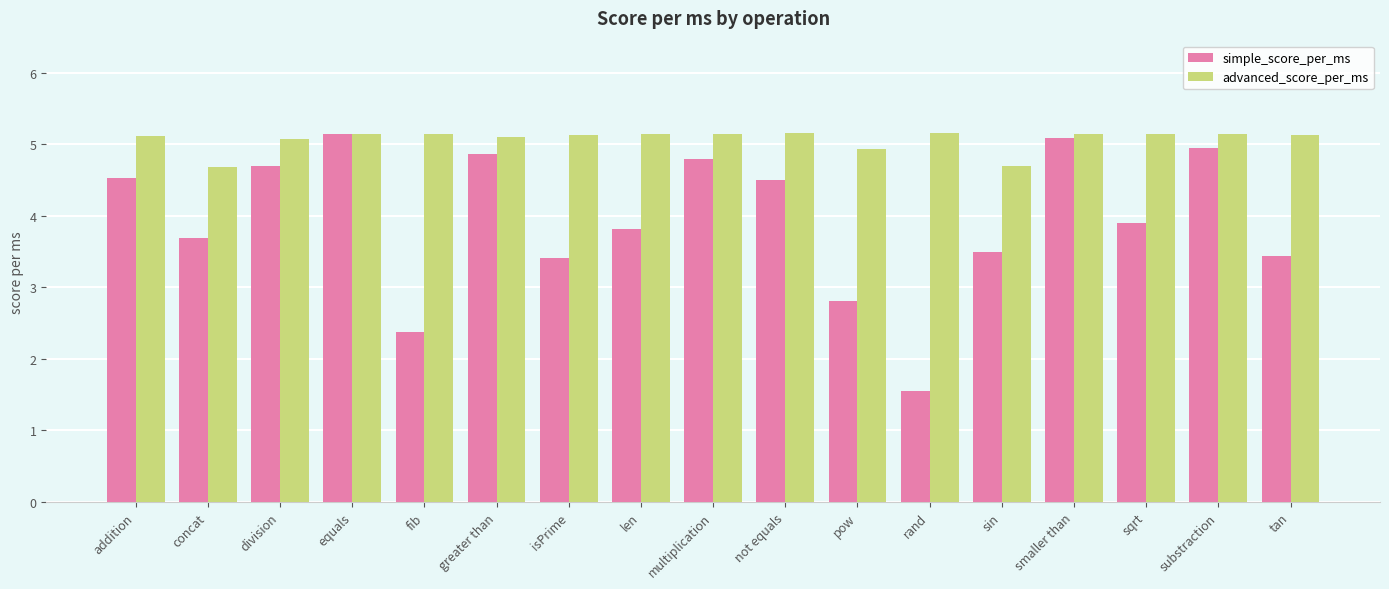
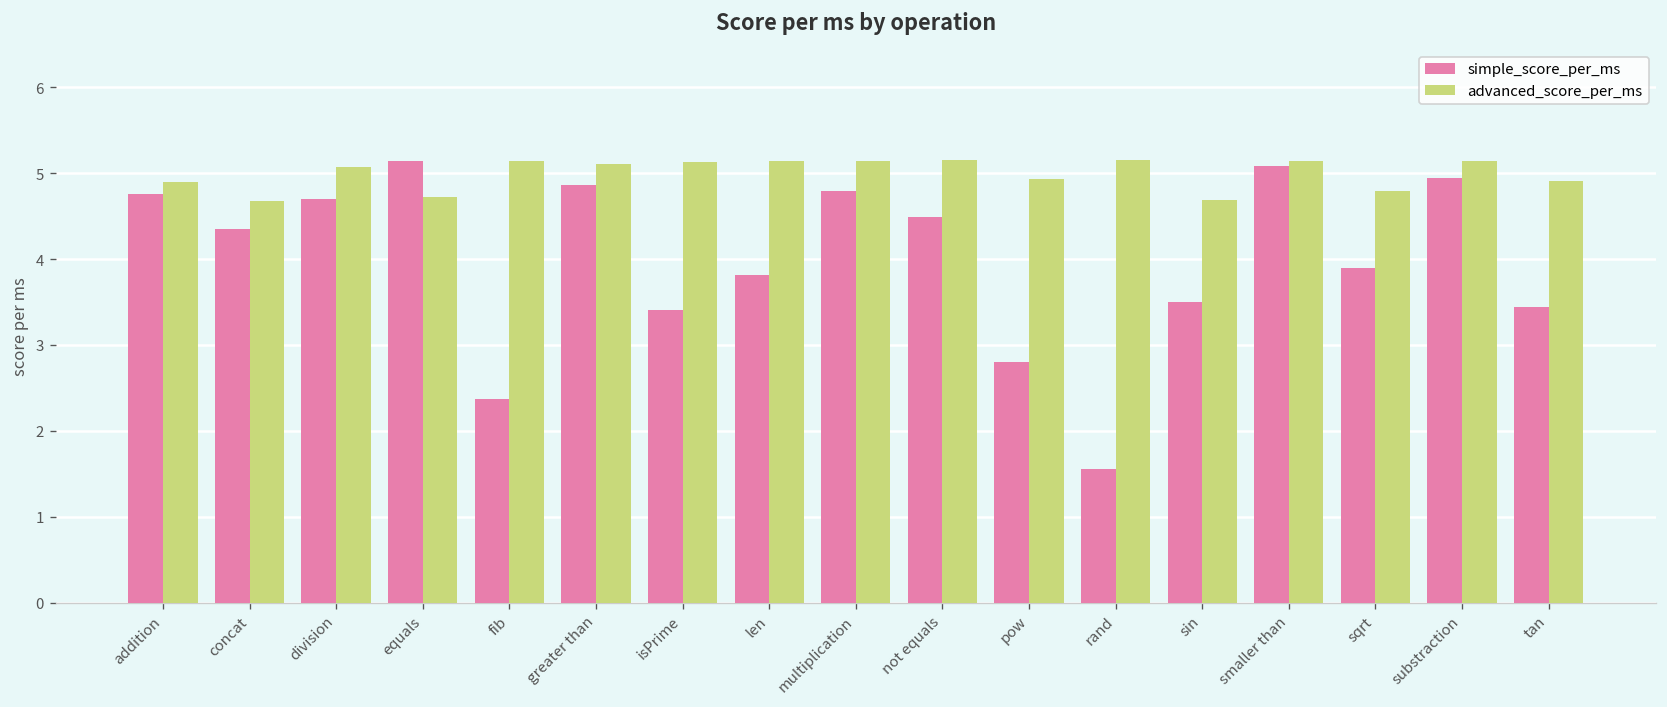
  {
    "simple_score_per_ms": {
-     "addition": 4.5,
-     "concat": 3.7,
+     "addition": 4.8,
+     "concat": 4.3,
      "division": 4.7,
      "equals": 5.1,
      "fib": 2.4,
      "greater than": 4.9,
      "isPrime": 3.4,
      "len": 3.8,
      "multiplication": 4.8,
      "not equals": 4.5,
      "pow": 2.8,
      "rand": 1.6,
      "sin": 3.5,
      "smaller than": 5.1,
      "sqrt": 3.9,
      "substraction": 4.9,
      "tan": 3.4
    },
    "advanced_score_per_ms": {
-     "addition": 5.1,
+     "addition": 4.9,
      "concat": 4.7,
      "division": 5.1,
-     "equals": 5.1,
+     "equals": 4.7,
      "fib": 5.1,
      "greater than": 5.1,
      "isPrime": 5.1,
      "len": 5.1,
      "multiplication": 5.1,
      "not equals": 5.2,
      "pow": 4.9,
      "rand": 5.2,
      "sin": 4.7,
      "smaller than": 5.1,
-     "sqrt": 5.1,
+     "sqrt": 4.8,
      "substraction": 5.1,
-     "tan": 5.1
+     "tan": 4.9
    }
  }
